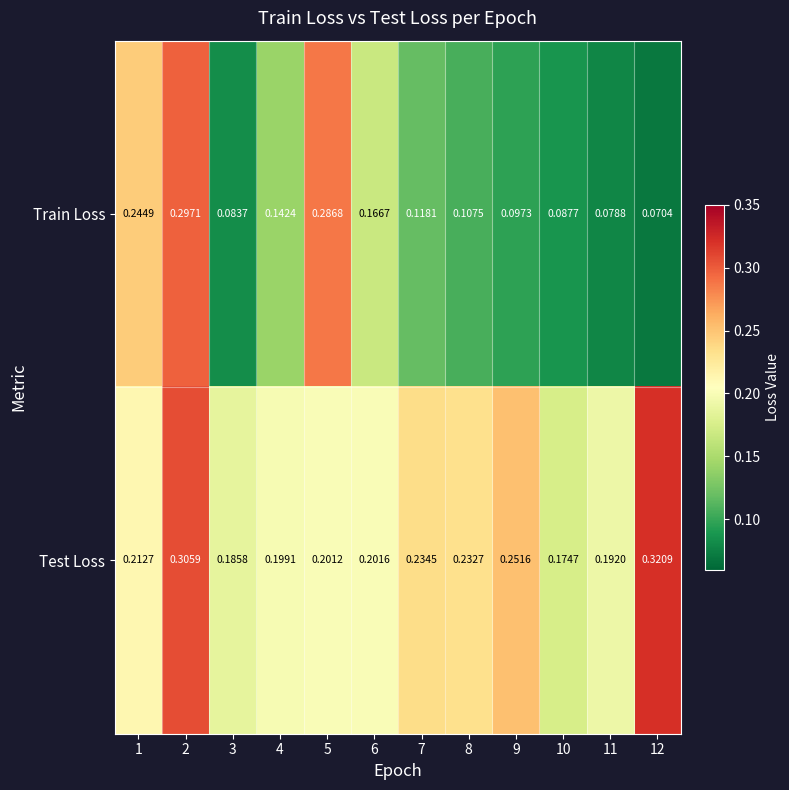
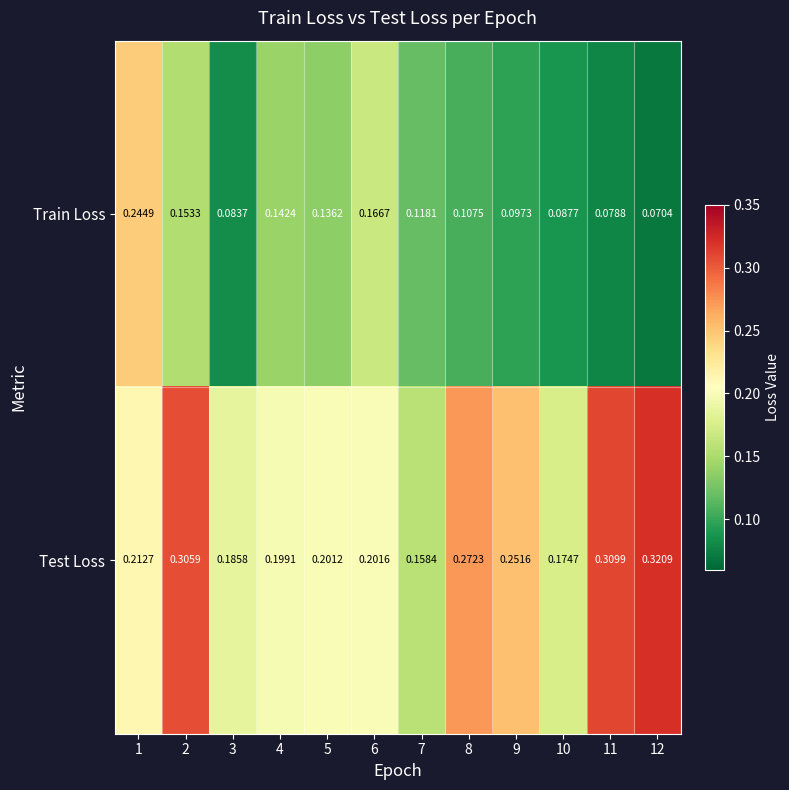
  {
    "Train Loss": {
      "1": 0.2449,
-     "2": 0.2971,
+     "2": 0.1533,
      "3": 0.0837,
      "4": 0.1424,
-     "5": 0.2868,
+     "5": 0.1362,
      "6": 0.1667,
      "7": 0.1181,
      "8": 0.1075,
      "9": 0.0973,
      "10": 0.0877,
      "11": 0.0788,
      "12": 0.0704
    },
    "Test Loss": {
      "1": 0.2127,
      "2": 0.3059,
      "3": 0.1858,
      "4": 0.1991,
      "5": 0.2012,
      "6": 0.2016,
-     "7": 0.2345,
-     "8": 0.2327,
+     "7": 0.1584,
+     "8": 0.2723,
      "9": 0.2516,
      "10": 0.1747,
-     "11": 0.1920,
+     "11": 0.3099,
      "12": 0.3209
    }
  }
